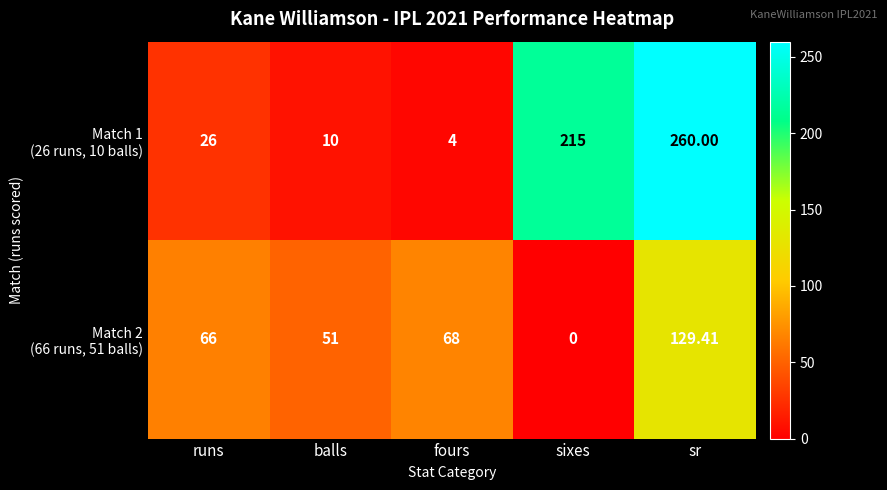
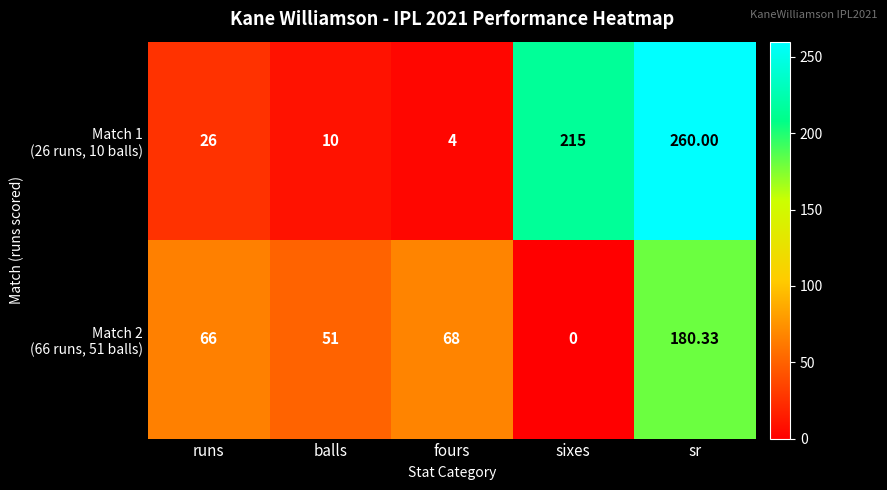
  {
    "Match 1 (26 runs, 10 balls)": {
      "runs": 26,
      "balls": 10,
      "fours": 4,
      "sixes": 215,
      "sr": 260.00
    },
    "Match 2 (66 runs, 51 balls)": {
      "runs": 66,
      "balls": 51,
      "fours": 68,
      "sixes": 0,
-     "sr": 129.41
+     "sr": 180.33
    }
  }
